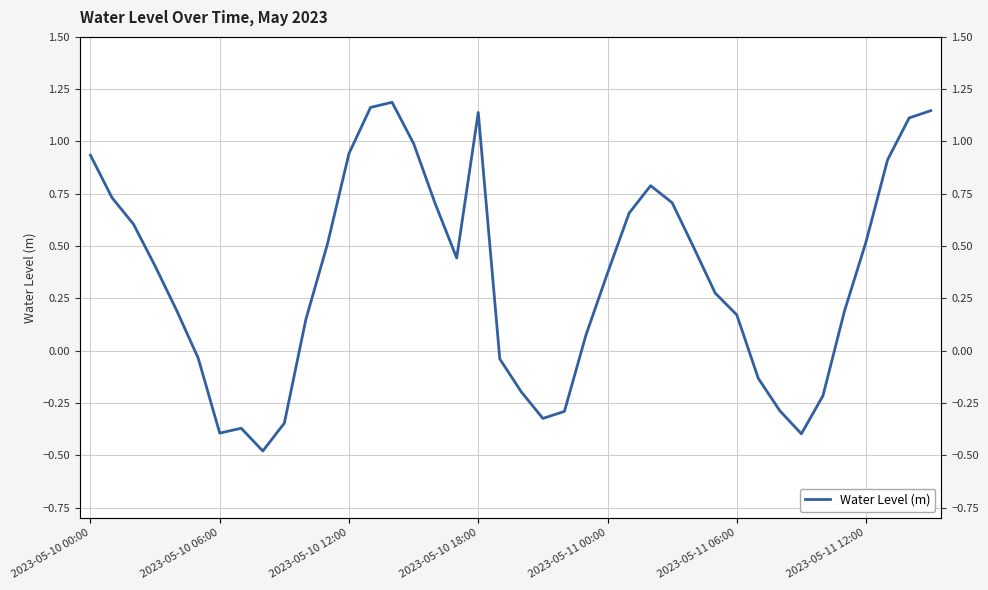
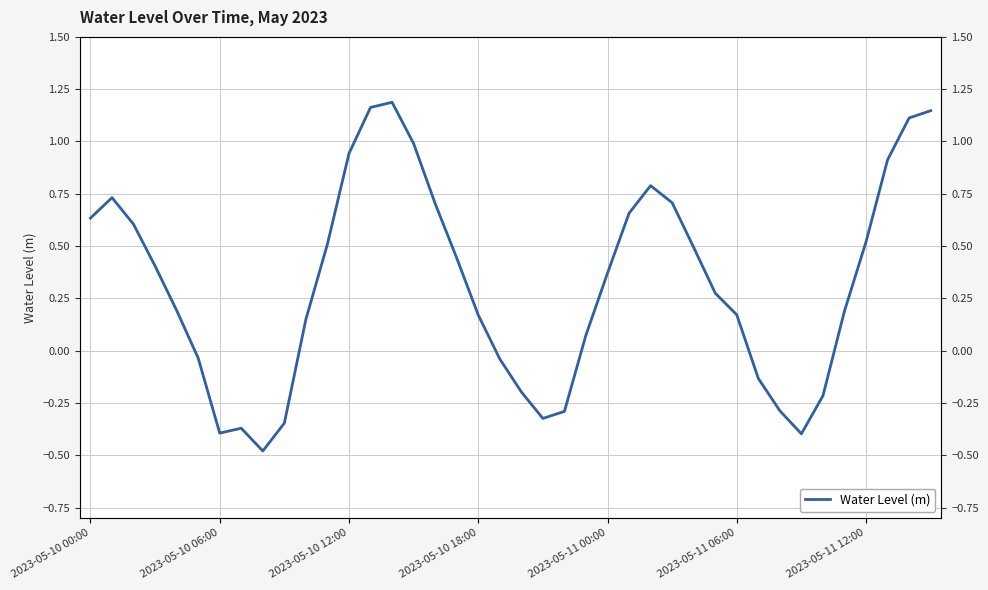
  {
-   "2023-05-10 00:00": 0.93,
+   "2023-05-10 00:00": 0.63,
    "2023-05-10 06:00": -0.39,
    "2023-05-10 12:00": 0.94,
-   "2023-05-10 18:00": 1.14,
+   "2023-05-10 18:00": 0.17,
    "2023-05-11 00:00": 0.37,
    "2023-05-11 06:00": 0.17,
    "2023-05-11 12:00": 0.52
  }
